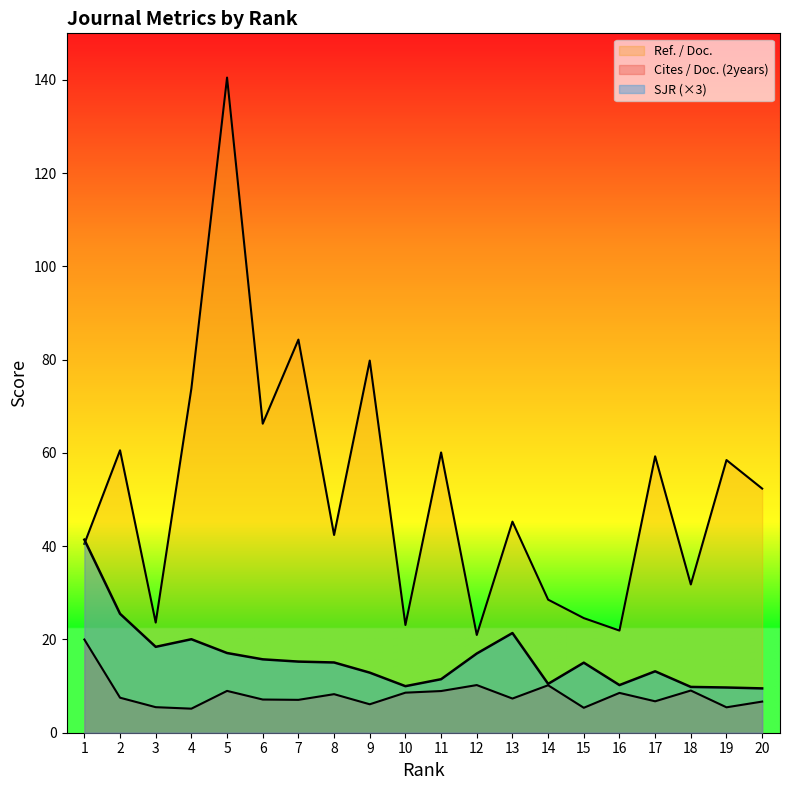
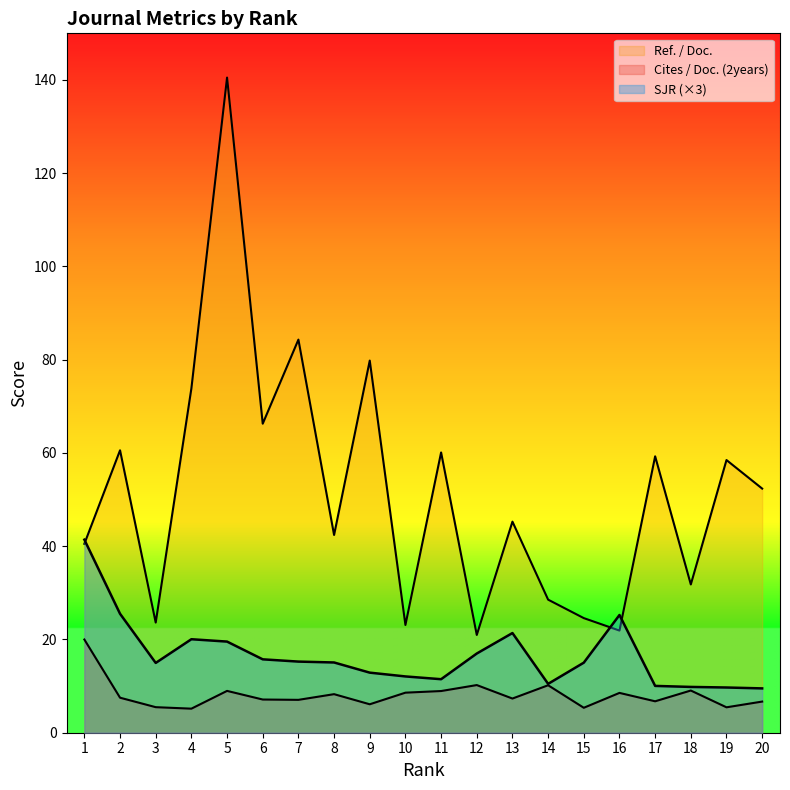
  {
    "SJR (×3)": {
      "1": 41,
      "2": 26,
-     "3": 18,
+     "3": 15,
      "4": 20,
-     "5": 17,
+     "5": 20,
      "6": 16,
      "7": 15,
      "8": 15,
      "9": 13,
-     "10": 10,
+     "10": 12,
      "11": 11,
      "12": 17,
      "13": 21,
      "15": 15,
-     "16": 10,
-     "17": 13,
+     "16": 25,
+     "17": 10,
      "18": 10,
      "19": 10,
      "20": 10
    }
  }
